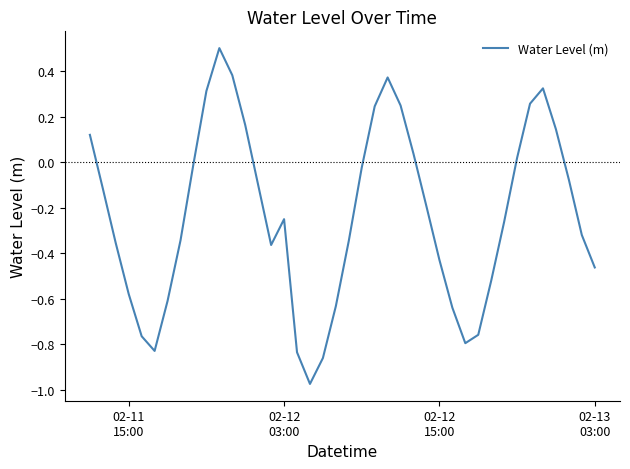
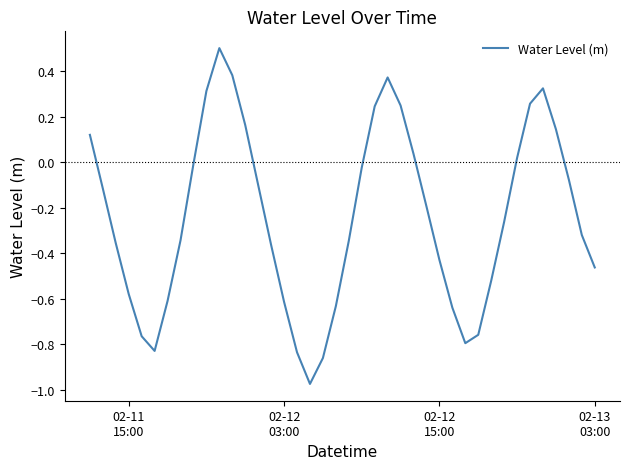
  {
    "02-11 15:00": -0.58,
-   "02-12 03:00": -0.25,
+   "02-12 03:00": -0.61,
    "02-12 15:00": -0.43,
    "02-13 03:00": -0.46
  }
